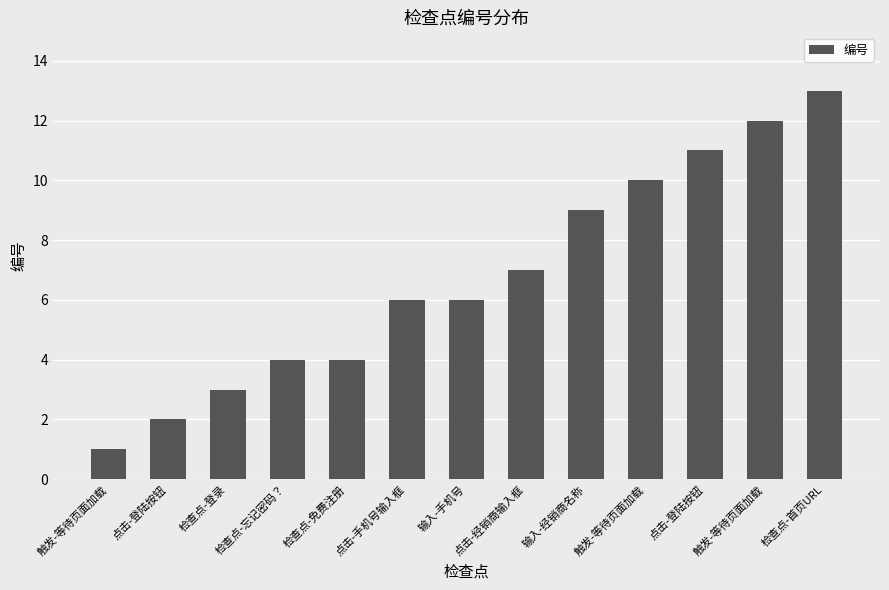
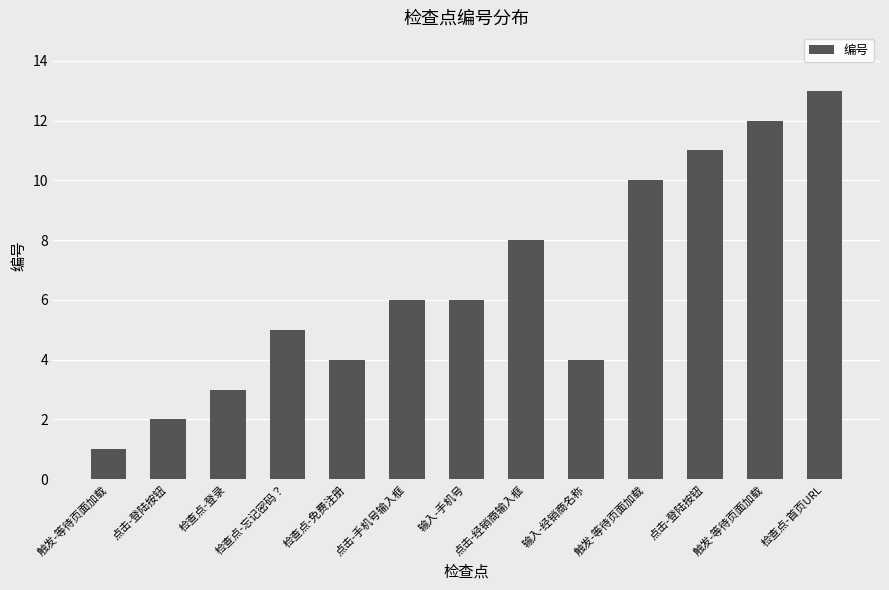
  {
    "检查点-登录": 3,
-   "检查点-忘记密码？": 4,
+   "检查点-忘记密码？": 5,
    "检查点-免费注册": 4,
    "点击-手机号输入框": 6,
    "输入-手机号": 6,
-   "点击-经销商输入框": 7,
-   "输入-经销商名称": 9,
+   "点击-经销商输入框": 8,
+   "输入-经销商名称": 4,
    "检查点-首页URL": 13
  }
